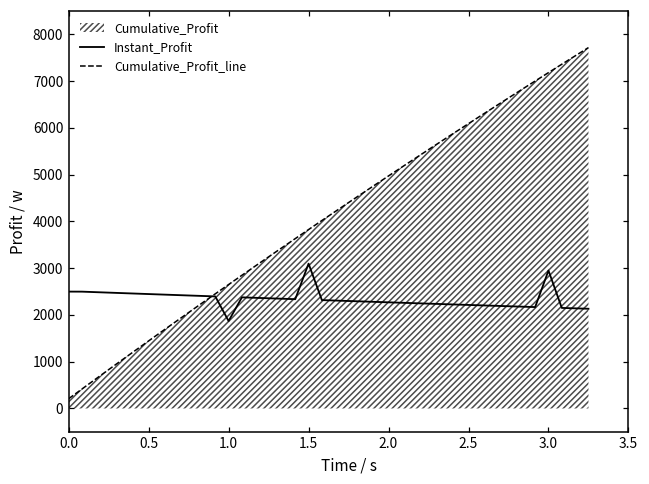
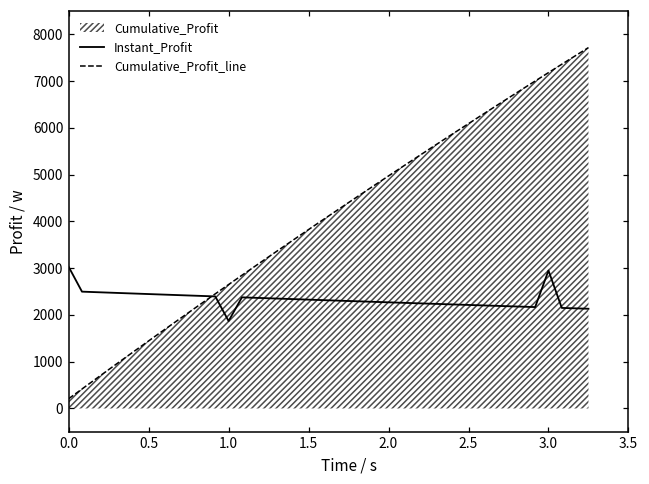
  {
    "Instant_Profit": {
-     "0.0": 2500,
+     "0.0": 3000,
      "0.5": 2400,
      "1.0": 1900,
-     "1.5": 3100,
+     "1.5": 2300,
      "2.0": 2300,
      "2.5": 2200,
      "3.0": 2900
    }
  }
